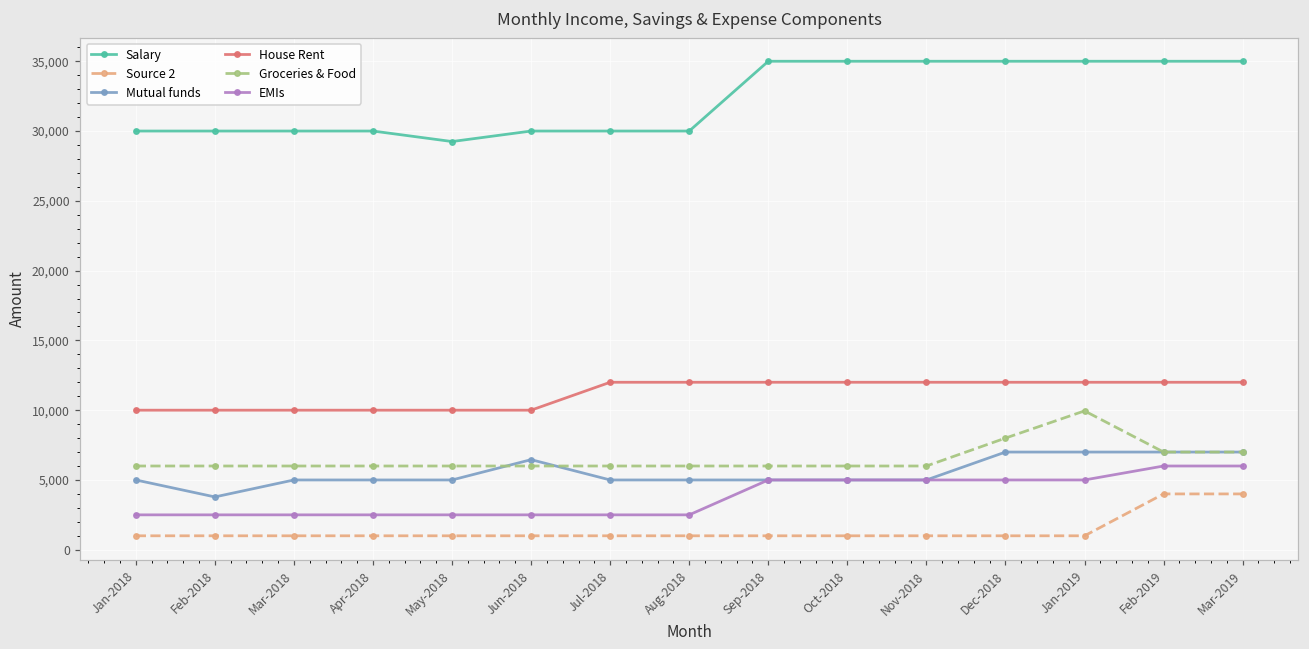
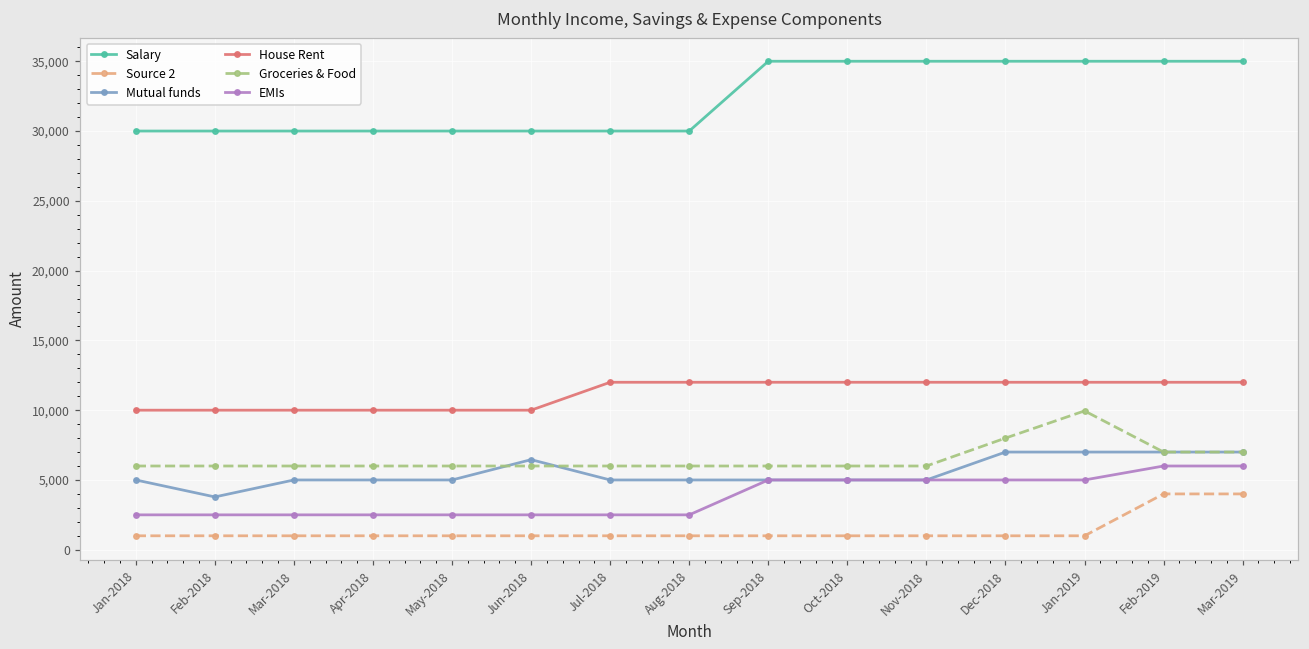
  {
    "Salary": {
      "Jan-2018": "30,000",
      "Feb-2018": "30,000",
      "Mar-2018": "30,000",
      "Apr-2018": "30,000",
-     "May-2018": "29,200",
+     "May-2018": "30,000",
      "Jun-2018": "30,000",
      "Jul-2018": "30,000",
      "Aug-2018": "30,000",
      "Sep-2018": "35,000",
      "Oct-2018": "35,000",
      "Nov-2018": "35,000",
      "Dec-2018": "35,000",
      "Jan-2019": "35,000",
      "Feb-2019": "35,000",
      "Mar-2019": "35,000"
    },
    "Mutual funds": {
      "Jan-2018": "5,000",
      "Feb-2018": "3,800",
      "Mar-2018": "5,000",
      "Apr-2018": "5,000",
      "May-2018": "5,000",
      "Jun-2018": "6,500",
      "Jul-2018": "5,000",
      "Aug-2018": "5,000",
      "Dec-2018": "7,000",
      "Jan-2019": "7,000"
    },
    "Groceries & Food": {
      "Jan-2018": "6,000",
      "Feb-2018": "6,000",
      "Mar-2018": "6,000",
      "Apr-2018": "6,000",
      "May-2018": "6,000",
      "Jun-2018": "6,000",
      "Jul-2018": "6,000",
      "Aug-2018": "6,000",
      "Sep-2018": "6,000",
      "Oct-2018": "6,000",
      "Nov-2018": "6,000",
      "Dec-2018": "8,000",
      "Jan-2019": "9,900"
    },
    "EMIs": {
      "Jan-2018": "2,500",
      "Feb-2018": "2,500",
      "Mar-2018": "2,500",
      "Apr-2018": "2,500",
      "May-2018": "2,500",
      "Jun-2018": "2,500",
      "Jul-2018": "2,500",
      "Aug-2018": "2,500",
      "Dec-2018": "5,000",
      "Jan-2019": "5,000",
      "Feb-2019": "6,000",
      "Mar-2019": "6,000"
    }
  }
